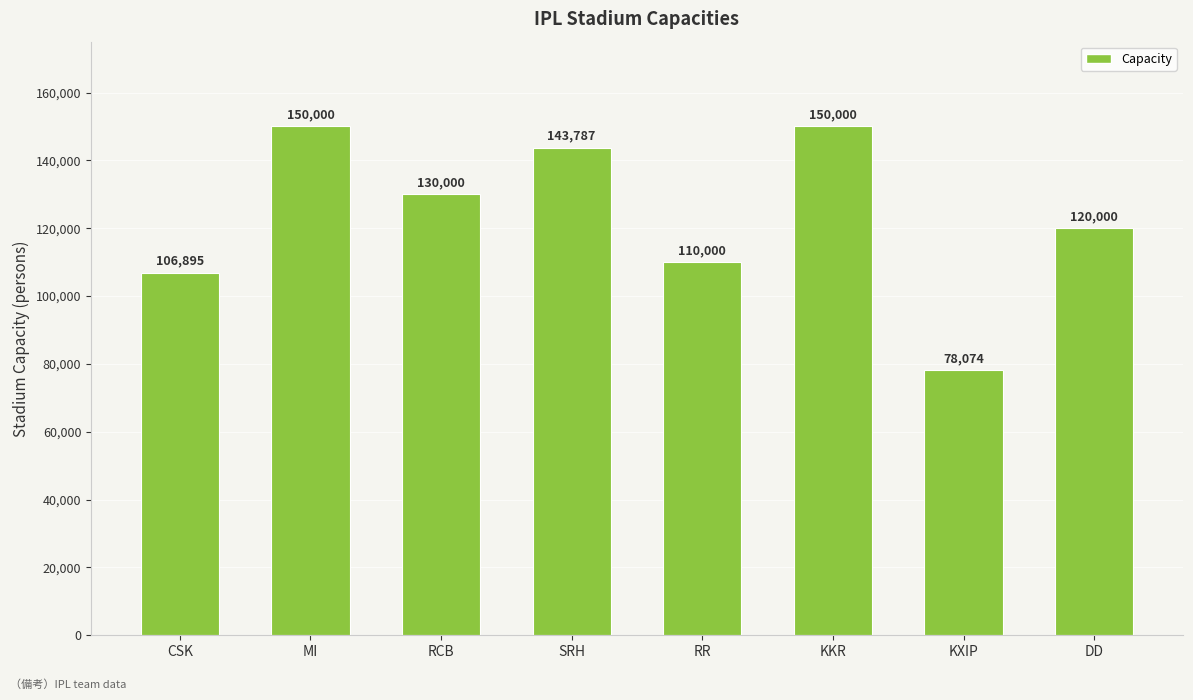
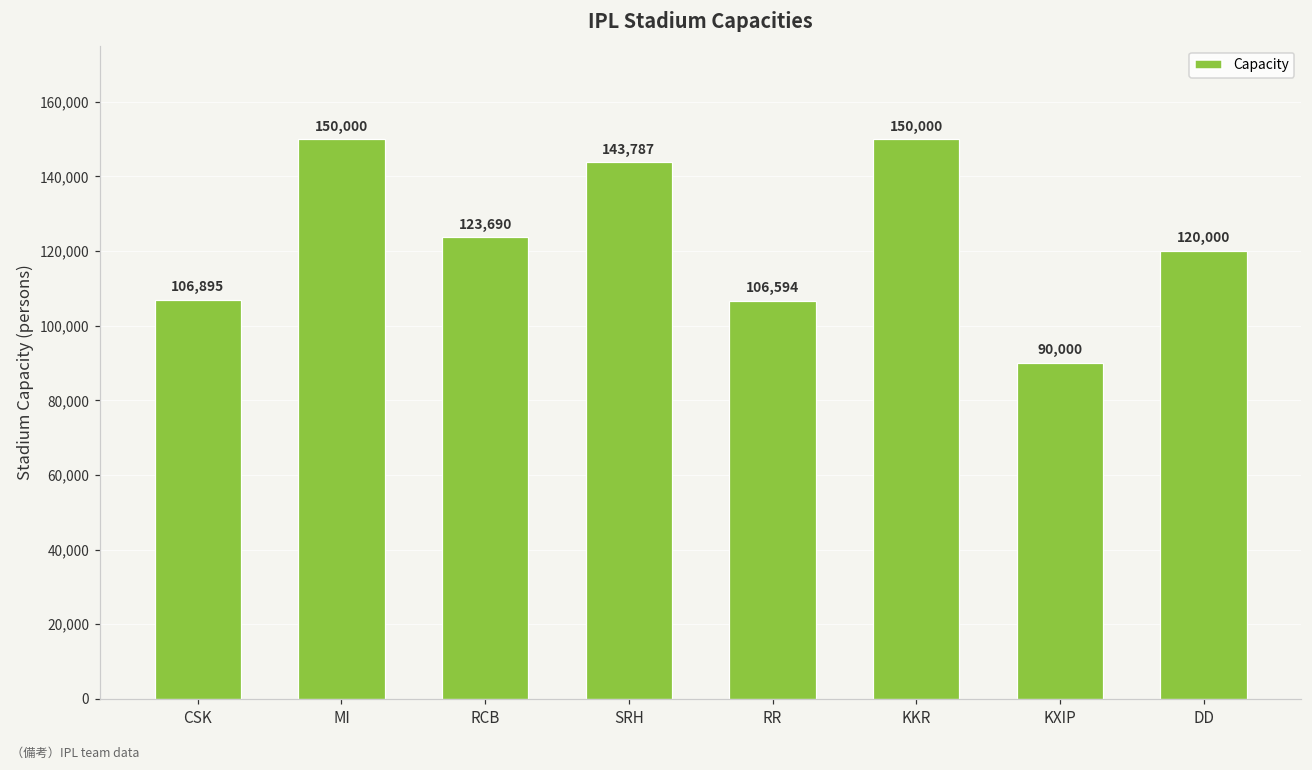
  {
    "CSK": "106,895",
    "MI": "150,000",
-   "RCB": "130,000",
+   "RCB": "123,690",
    "SRH": "143,787",
-   "RR": "110,000",
+   "RR": "106,594",
    "KKR": "150,000",
-   "KXIP": "78,074",
+   "KXIP": "90,000",
    "DD": "120,000"
  }
